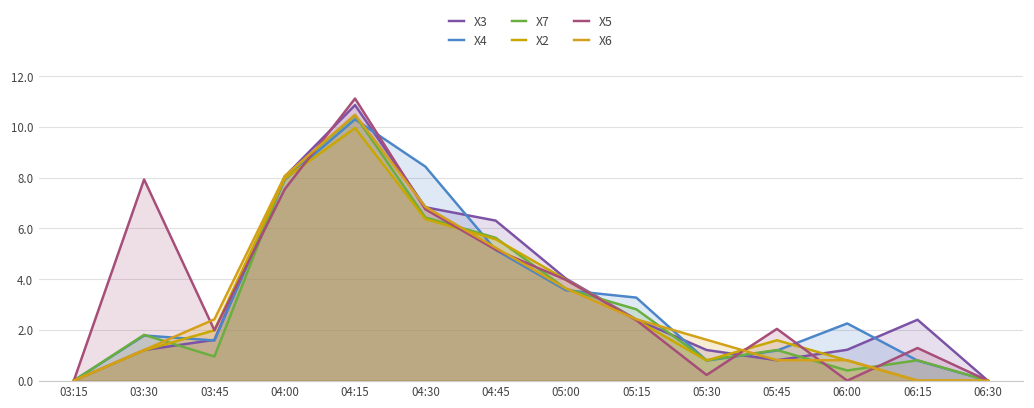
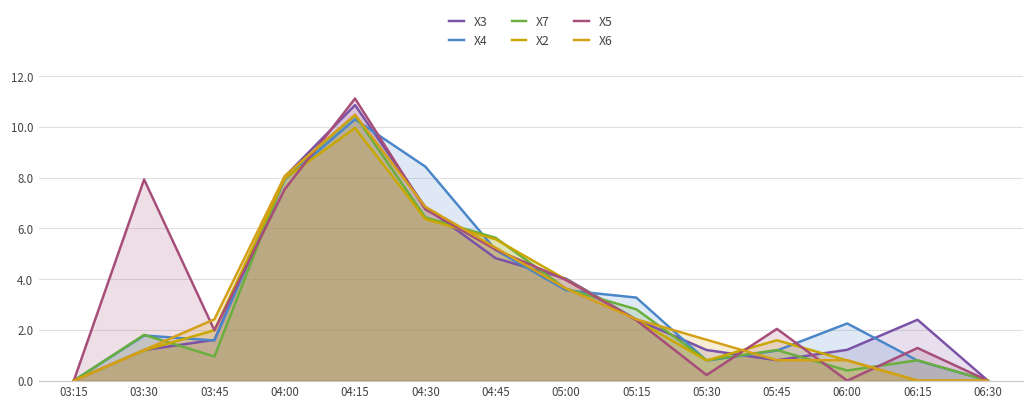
  {
    "X3": {
      "04:15": 10.9,
-     "04:45": 6.3,
+     "04:45": 4.8,
      "05:30": 1.2,
      "06:00": 1.2,
      "06:15": 2.4
    },
    "X4": {
      "04:15": 10.3,
      "04:30": 8.4,
      "05:15": 3.3,
      "06:00": 2.3
    },
    "X7": {
      "03:45": 1.0,
      "05:15": 2.8,
      "06:00": 0.4
    },
    "X5": {
      "03:30": 7.9,
      "04:00": 7.5,
      "04:15": 11.1,
      "05:30": 0.2,
      "05:45": 2.0,
      "06:00": 0.0,
      "06:15": 1.3
    }
  }
